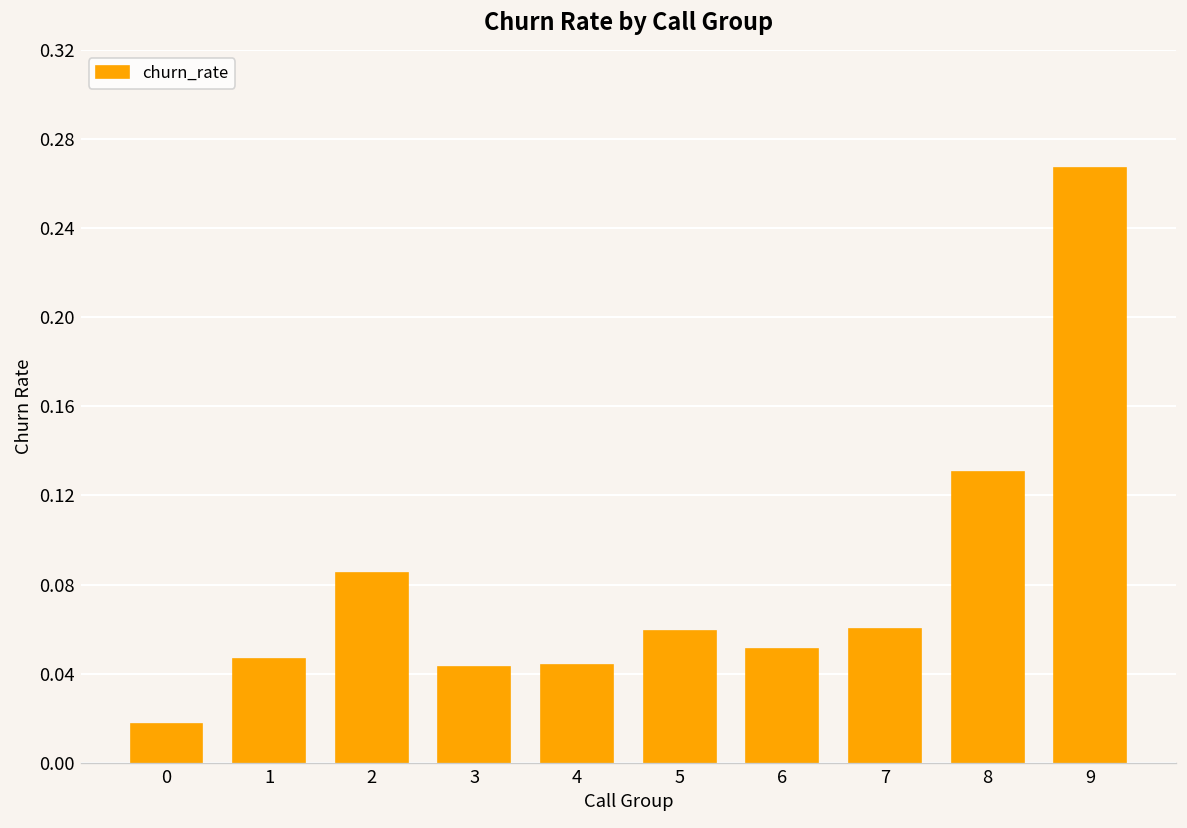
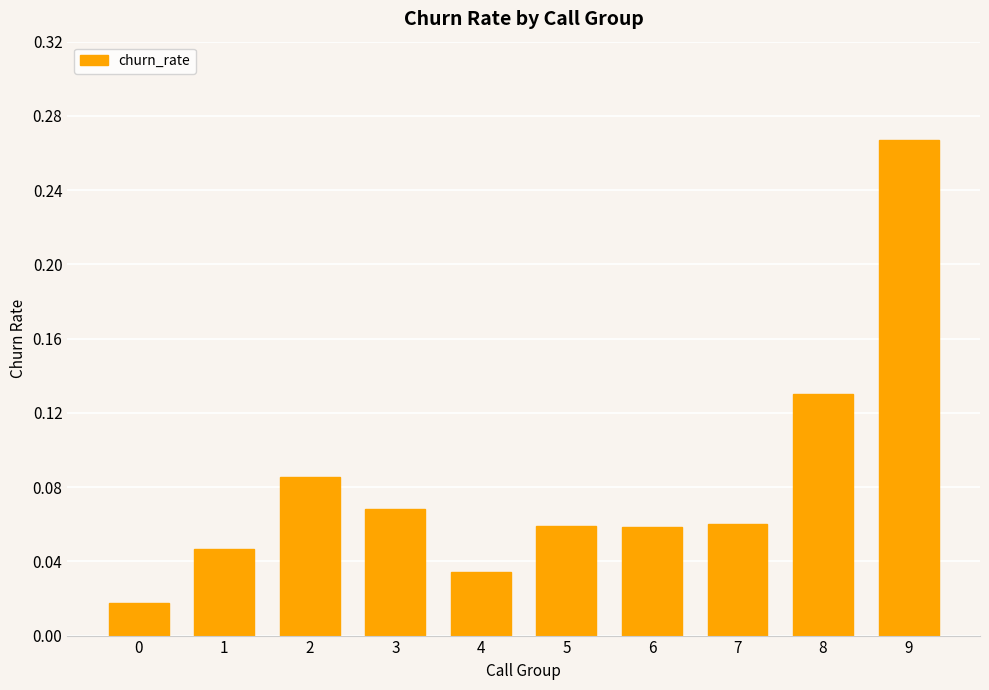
  {
    "0": 0.017,
    "1": 0.047,
    "2": 0.085,
-   "3": 0.043,
-   "4": 0.044,
+   "3": 0.068,
+   "4": 0.034,
    "5": 0.059,
-   "6": 0.051,
+   "6": 0.058,
    "7": 0.060,
    "8": 0.130,
    "9": 0.267
  }
